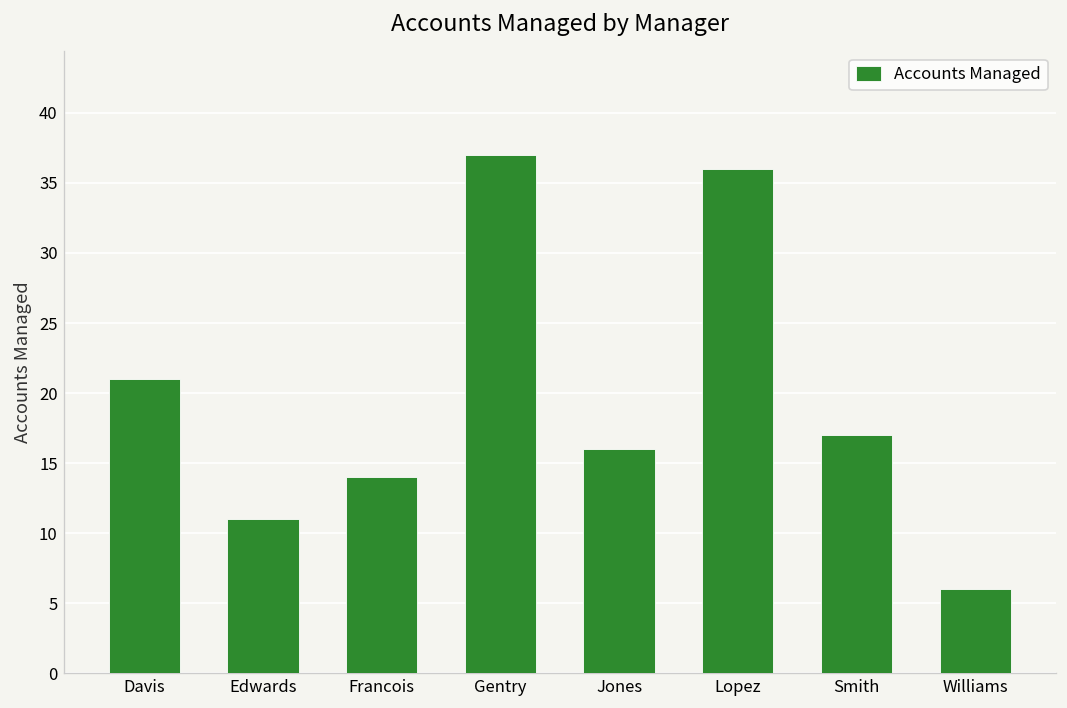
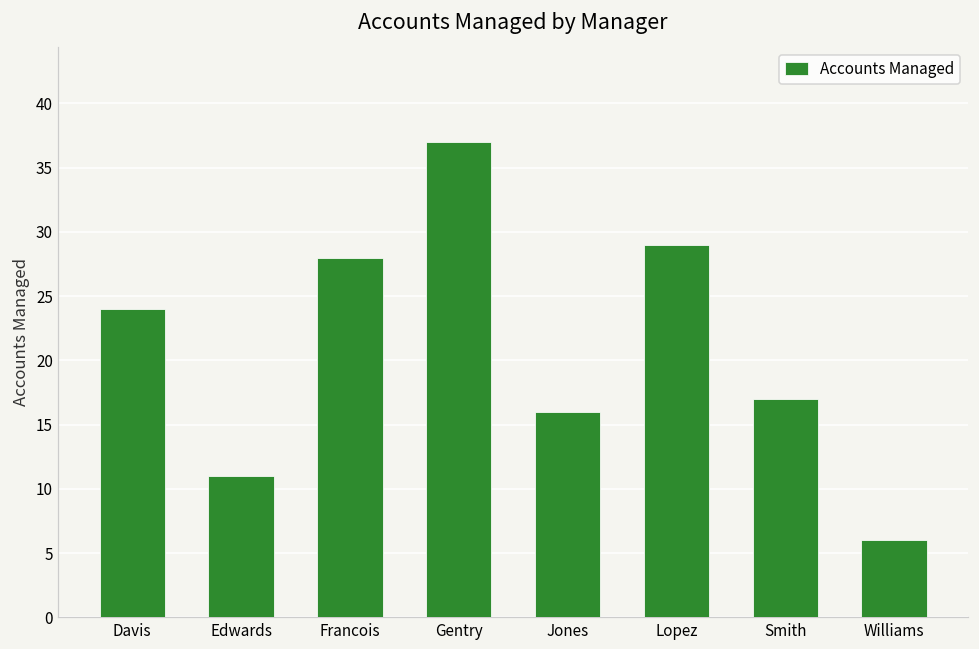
  {
-   "Davis": 21,
+   "Davis": 24,
    "Edwards": 11,
-   "Francois": 14,
+   "Francois": 28,
    "Gentry": 37,
    "Jones": 16,
-   "Lopez": 36,
+   "Lopez": 29,
    "Smith": 17,
    "Williams": 6
  }
